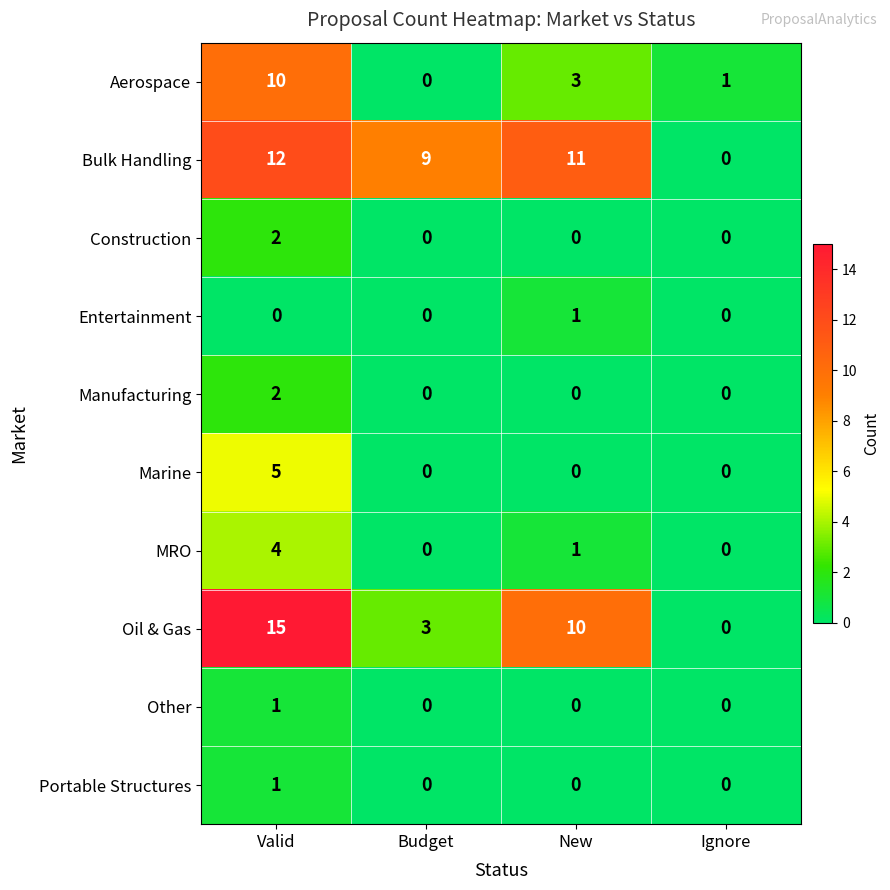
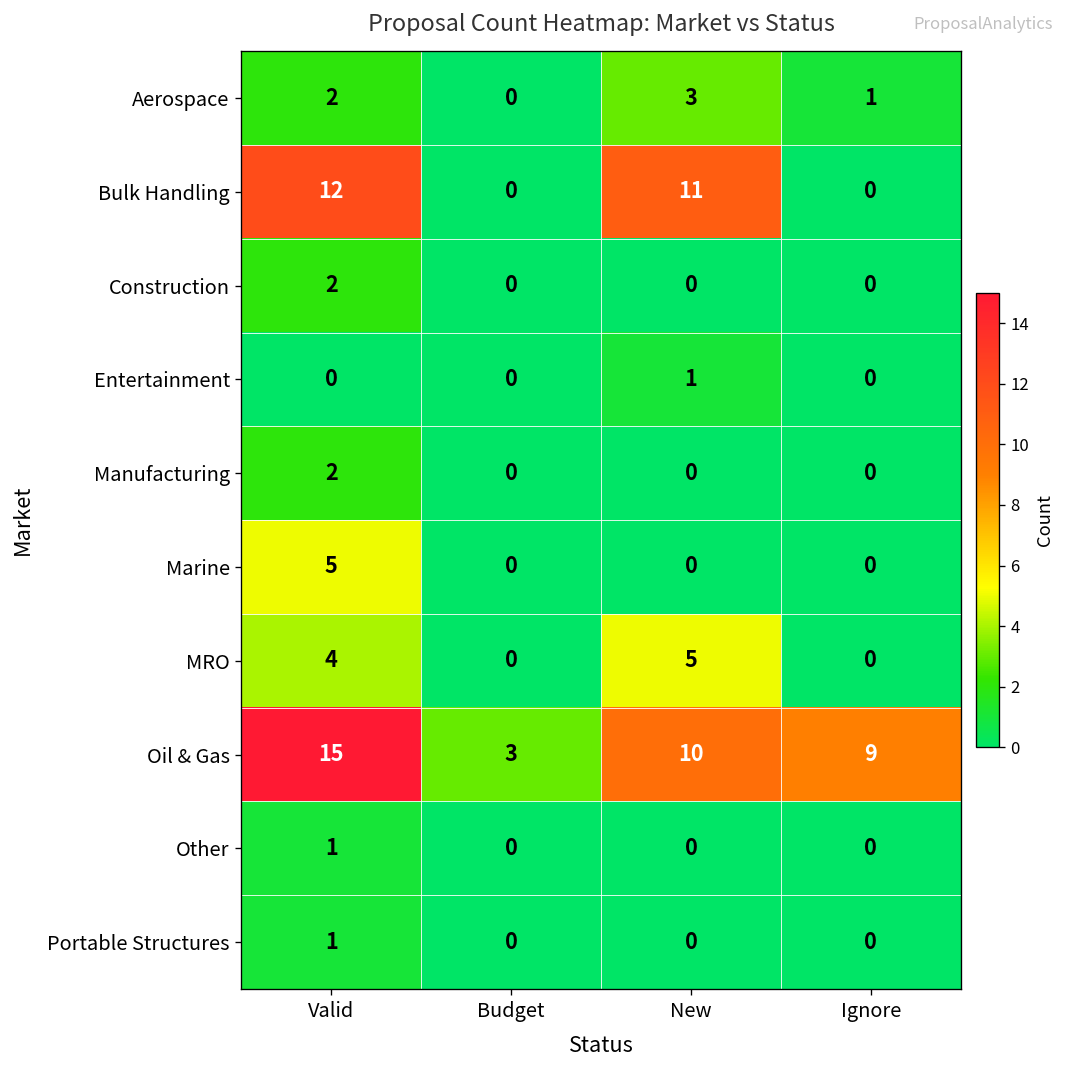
  {
    "Aerospace": {
-     "Valid": 10,
+     "Valid": 2,
      "Budget": 0,
      "New": 3,
      "Ignore": 1
    },
    "Bulk Handling": {
      "Valid": 12,
-     "Budget": 9,
+     "Budget": 0,
      "New": 11,
      "Ignore": 0
    },
    "Construction": {
      "Valid": 2,
      "Budget": 0,
      "New": 0,
      "Ignore": 0
    },
    "Entertainment": {
      "Valid": 0,
      "Budget": 0,
      "New": 1,
      "Ignore": 0
    },
    "Manufacturing": {
      "Valid": 2,
      "Budget": 0,
      "New": 0,
      "Ignore": 0
    },
    "Marine": {
      "Valid": 5,
      "Budget": 0,
      "New": 0,
      "Ignore": 0
    },
    "MRO": {
      "Valid": 4,
      "Budget": 0,
-     "New": 1,
+     "New": 5,
      "Ignore": 0
    },
    "Oil & Gas": {
      "Valid": 15,
      "Budget": 3,
      "New": 10,
-     "Ignore": 0
+     "Ignore": 9
    },
    "Other": {
      "Valid": 1,
      "Budget": 0,
      "New": 0,
      "Ignore": 0
    },
    "Portable Structures": {
      "Valid": 1,
      "Budget": 0,
      "New": 0,
      "Ignore": 0
    }
  }
